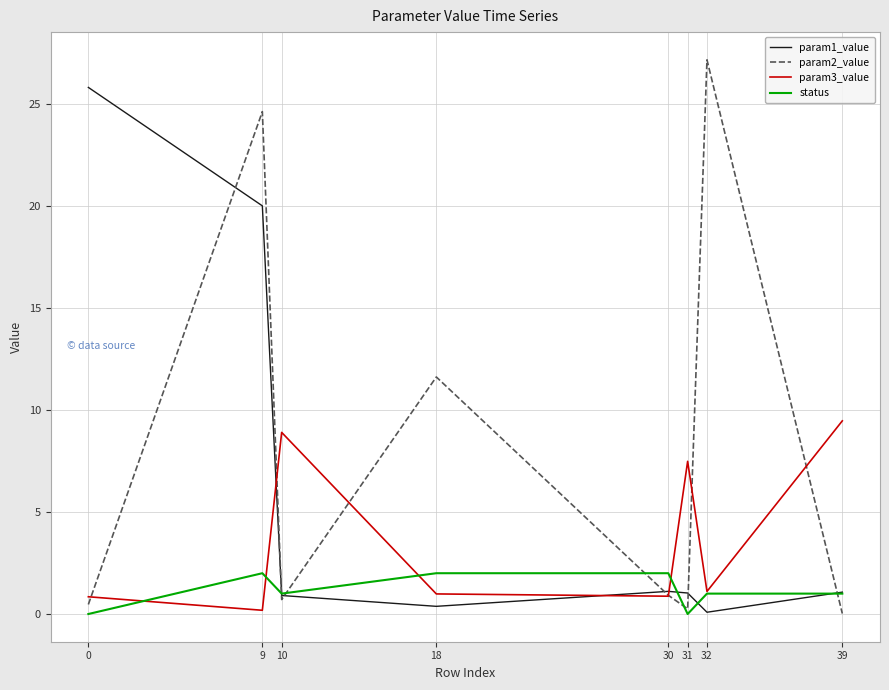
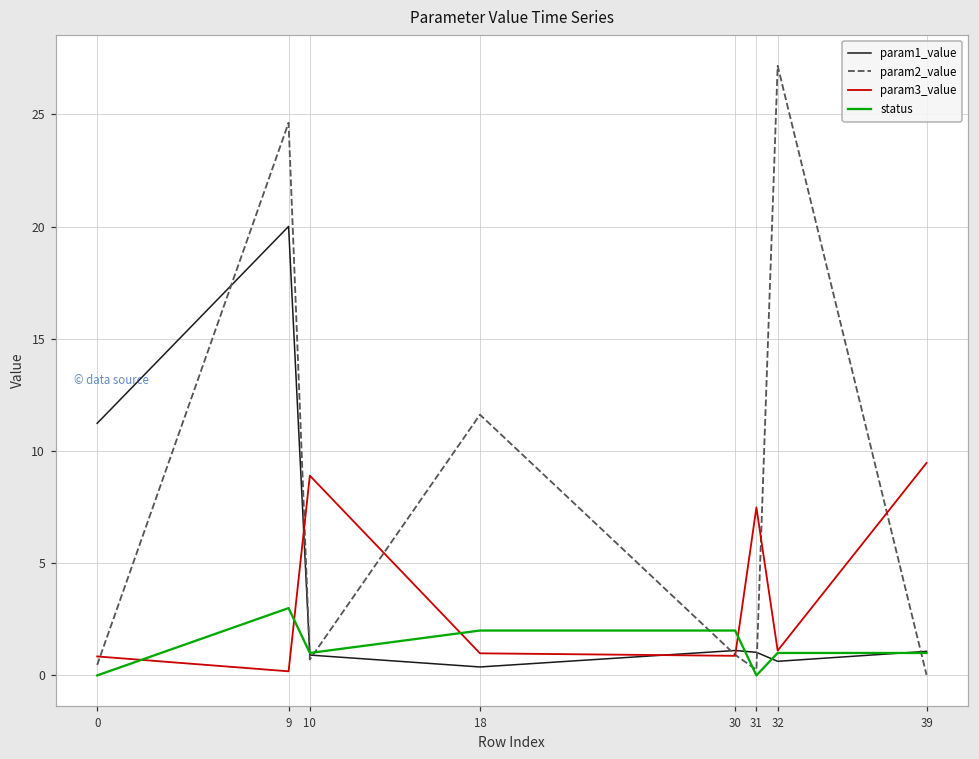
  {
    "param1_value": {
-     "0": 25.8,
+     "0": 11.2,
      "9": 20.0,
      "18": 0.4,
      "30": 1.1,
      "31": 1.0,
-     "32": 0.1
+     "32": 0.6
    },
    "param2_value": {
      "0": 0.5,
      "9": 24.6,
      "10": 0.7,
      "18": 11.6,
      "31": 0.3,
      "32": 27.2,
      "39": 0.0
    },
    "param3_value": {
      "0": 0.8,
      "9": 0.2,
      "10": 8.9,
      "18": 1.0,
      "31": 7.5,
      "39": 9.5
    },
    "status": {
      "0": 0,
-     "9": 2,
+     "9": 3,
      "18": 2,
      "30": 2,
      "31": 0
    }
  }
